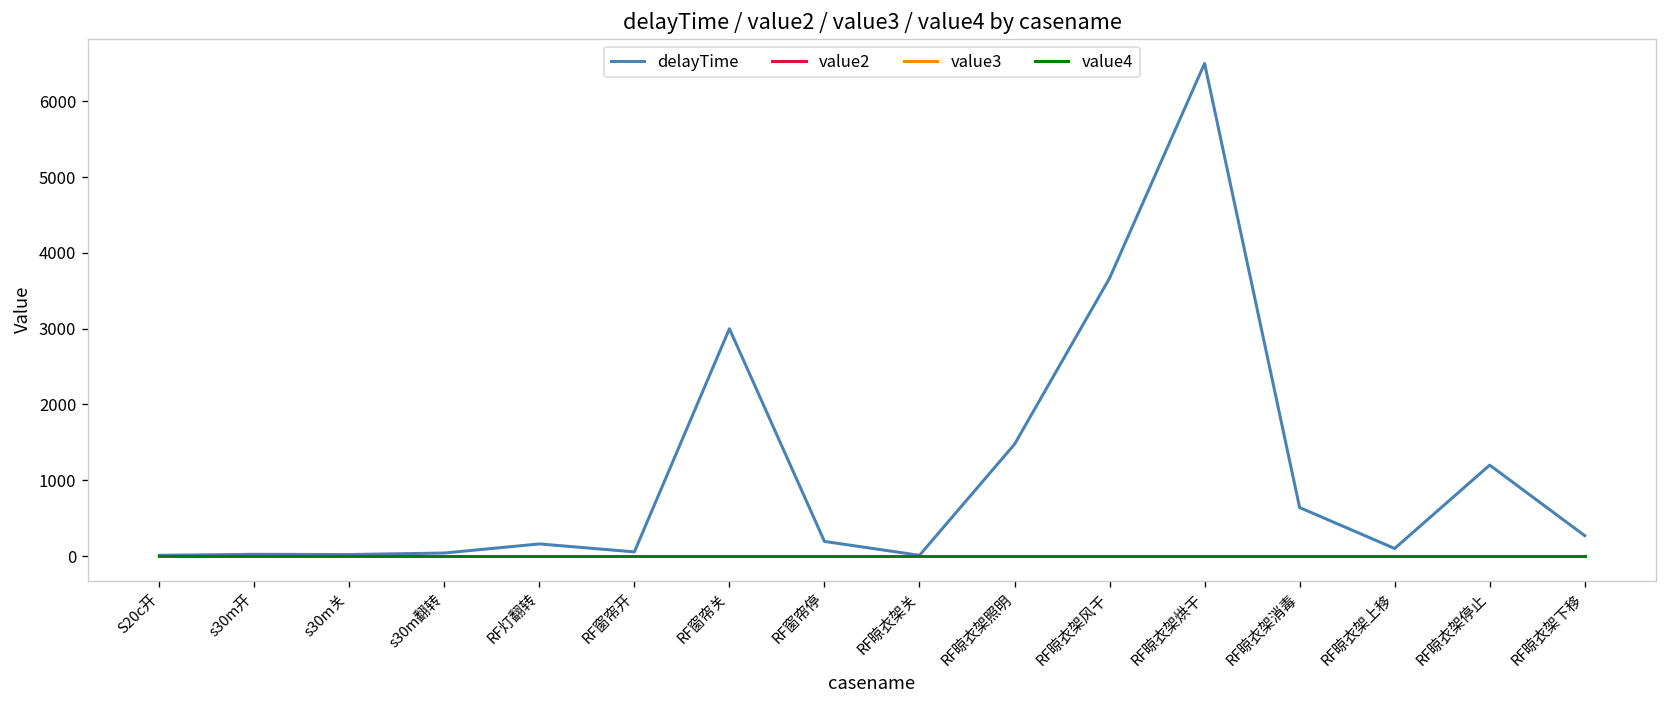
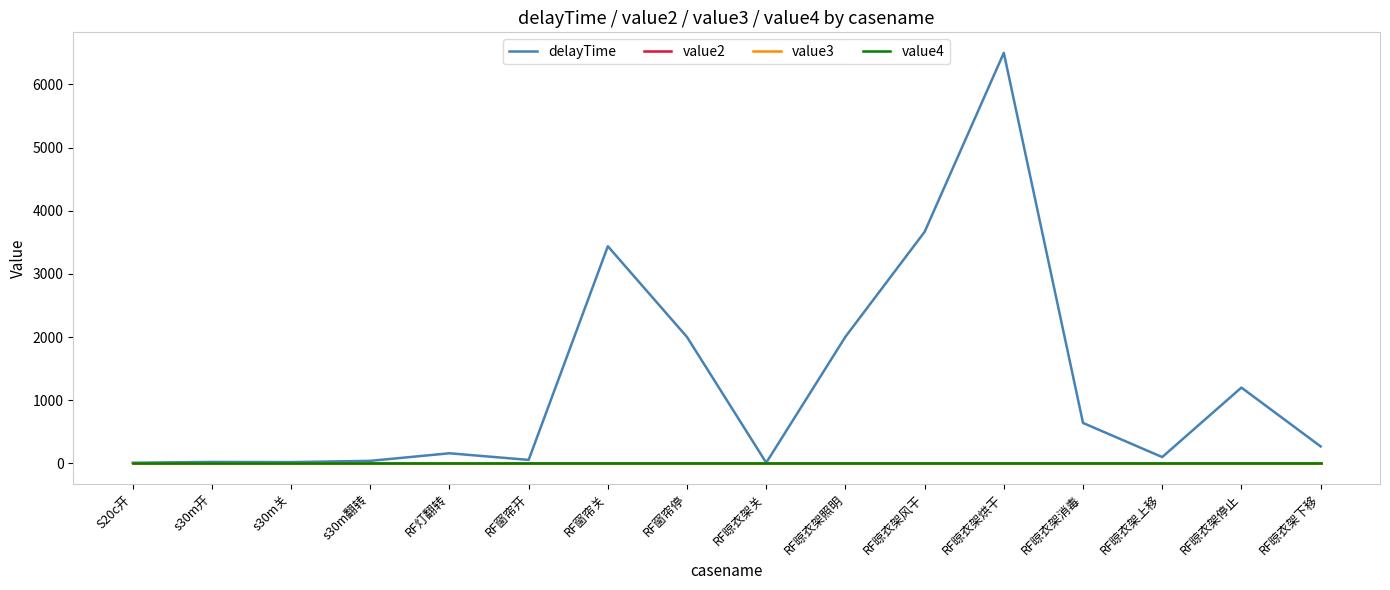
  {
    "delayTime": {
      "RF灯翻转": 200,
      "RF窗帘开": 100,
-     "RF窗帘关": 3000,
-     "RF窗帘停": 200,
-     "RF晾衣架照明": 1500,
+     "RF窗帘关": 3400,
+     "RF窗帘停": 2000,
+     "RF晾衣架照明": 2000,
      "RF晾衣架风干": 3700,
      "RF晾衣架烘干": 6500,
      "RF晾衣架消毒": 600,
      "RF晾衣架上移": 100,
      "RF晾衣架停止": 1200,
      "RF晾衣架下移": 300
    },
    "value4": {
      "RF灯翻转": 0,
      "RF窗帘开": 0,
      "RF窗帘关": 0,
      "RF窗帘停": 0,
      "RF晾衣架照明": 0,
      "RF晾衣架风干": 0,
      "RF晾衣架烘干": 0,
      "RF晾衣架消毒": 0,
      "RF晾衣架上移": 0,
      "RF晾衣架停止": 0,
      "RF晾衣架下移": 0
    }
  }
